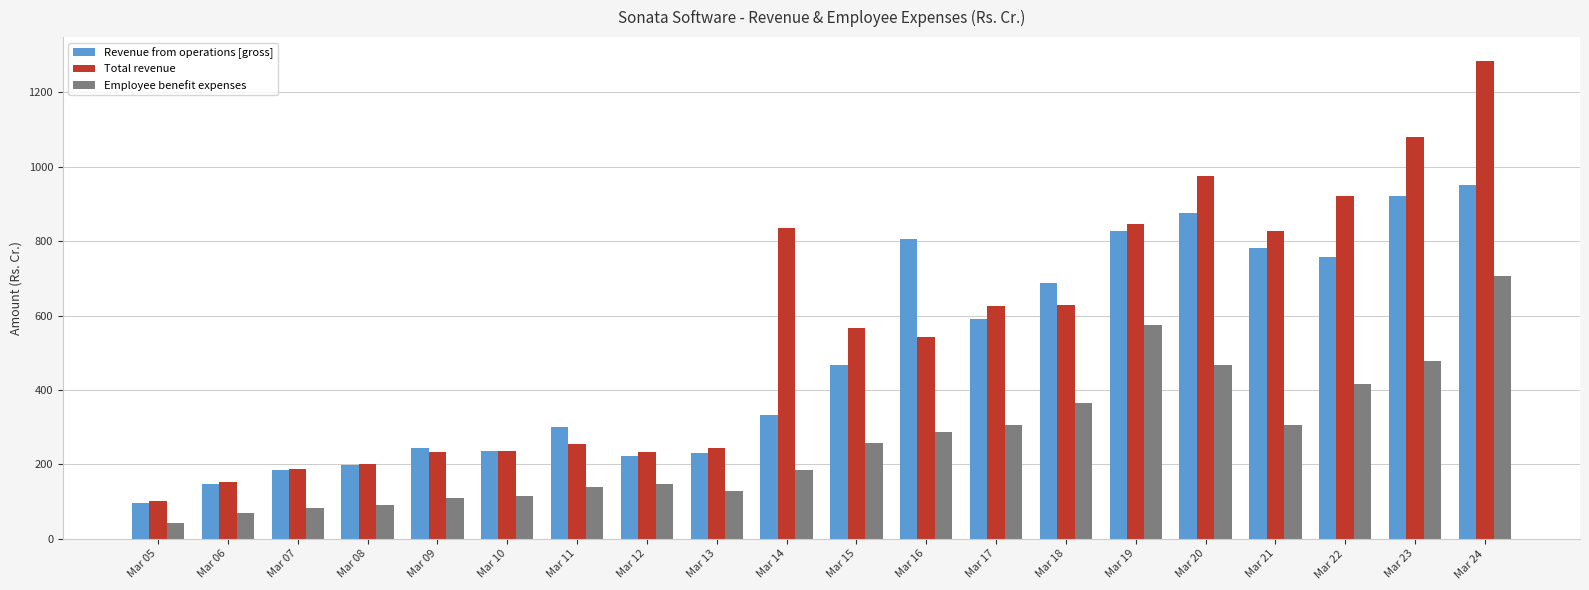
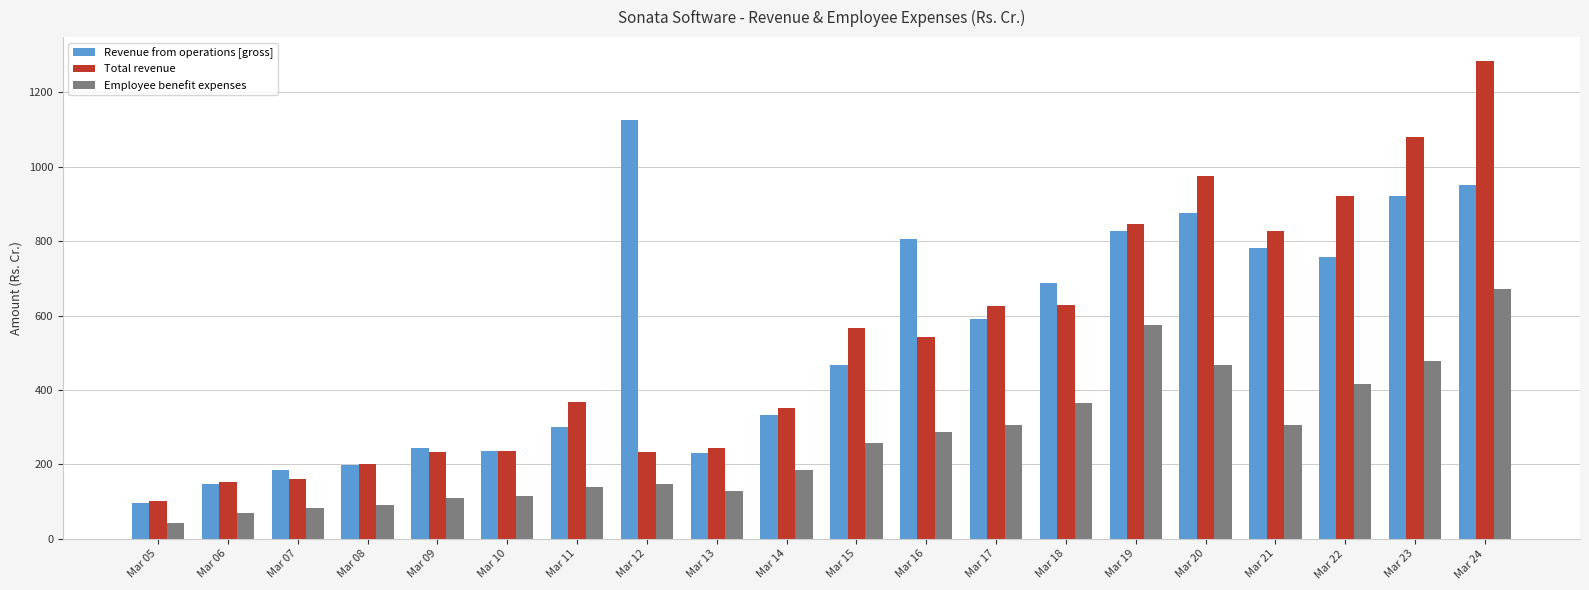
  {
    "Revenue from operations [gross]": {
      "Mar 05": 100,
      "Mar 06": 150,
      "Mar 07": 190,
      "Mar 08": 200,
      "Mar 09": 240,
      "Mar 10": 240,
      "Mar 11": 300,
-     "Mar 12": 220,
+     "Mar 12": 1130,
      "Mar 13": 230,
      "Mar 14": 330,
      "Mar 15": 470,
      "Mar 16": 810,
      "Mar 17": 590,
      "Mar 18": 690,
      "Mar 19": 830,
      "Mar 20": 880,
      "Mar 21": 780,
      "Mar 22": 760,
      "Mar 23": 920,
      "Mar 24": 950
    },
    "Total revenue": {
      "Mar 05": 100,
      "Mar 06": 150,
-     "Mar 07": 190,
+     "Mar 07": 160,
      "Mar 08": 200,
      "Mar 09": 230,
      "Mar 10": 240,
-     "Mar 11": 260,
+     "Mar 11": 370,
      "Mar 12": 230,
      "Mar 13": 240,
-     "Mar 14": 840,
+     "Mar 14": 350,
      "Mar 15": 570,
      "Mar 16": 540,
      "Mar 17": 620,
      "Mar 18": 630,
      "Mar 19": 850,
      "Mar 20": 970,
      "Mar 21": 830,
      "Mar 22": 920,
      "Mar 23": 1080,
      "Mar 24": 1280
    },
    "Employee benefit expenses": {
      "Mar 05": 40,
      "Mar 06": 70,
      "Mar 07": 80,
      "Mar 08": 90,
      "Mar 09": 110,
      "Mar 10": 120,
      "Mar 11": 140,
      "Mar 12": 150,
      "Mar 13": 130,
      "Mar 14": 190,
      "Mar 15": 260,
      "Mar 16": 290,
      "Mar 17": 310,
      "Mar 18": 360,
      "Mar 19": 580,
      "Mar 20": 470,
      "Mar 21": 310,
      "Mar 22": 410,
      "Mar 23": 480,
-     "Mar 24": 710
+     "Mar 24": 670
    }
  }
